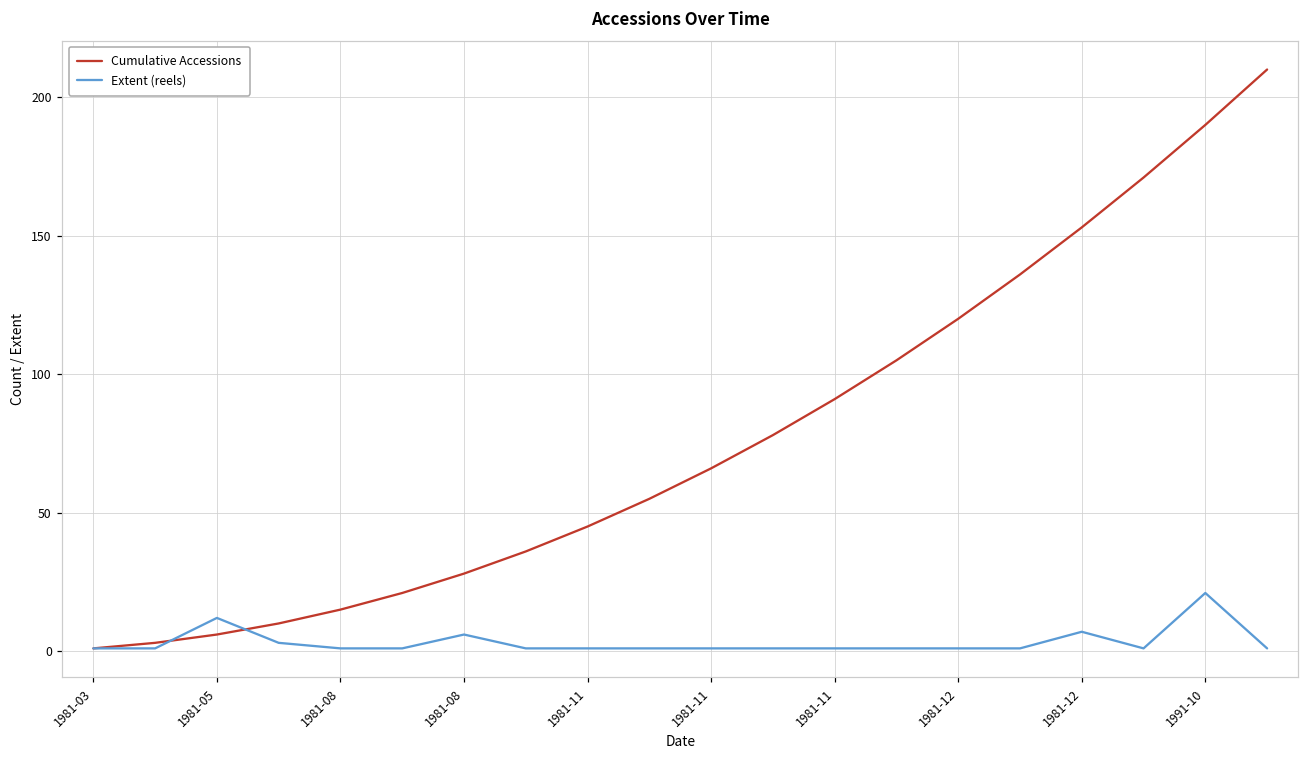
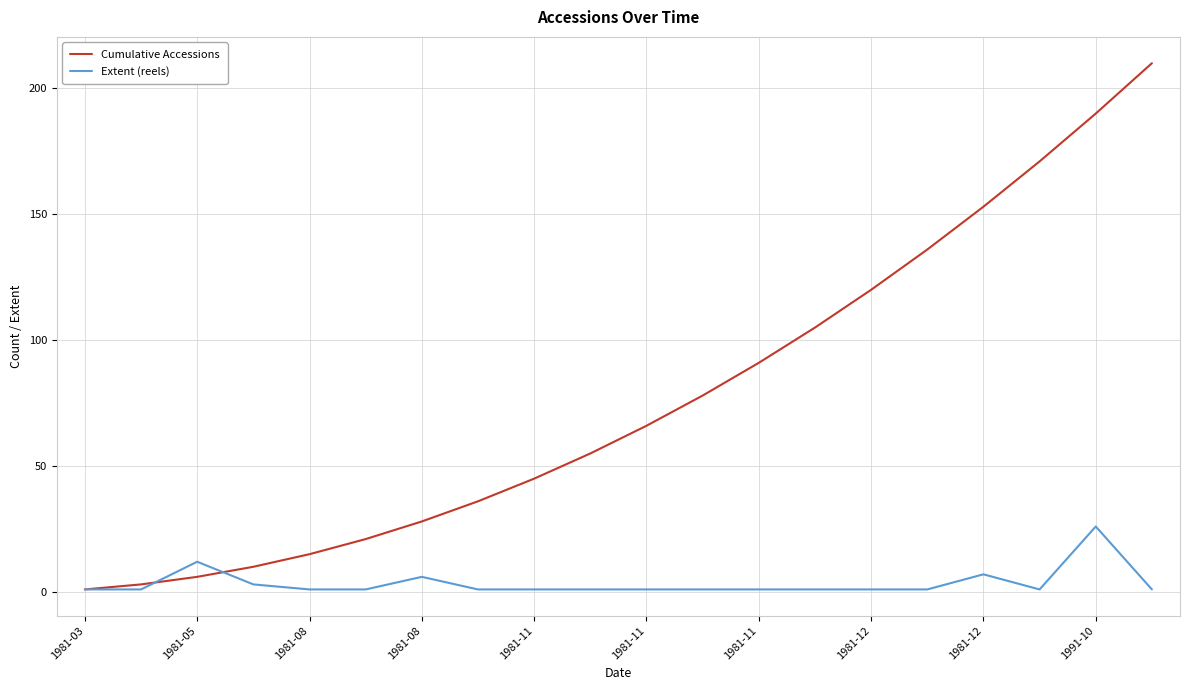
  {
    "Cumulative Accessions": {
      "1981-05": 6,
      "1991-10": 190
    },
    "Extent (reels)": {
      "1981-05": 12,
-     "1991-10": 21
+     "1991-10": 26
    }
  }
